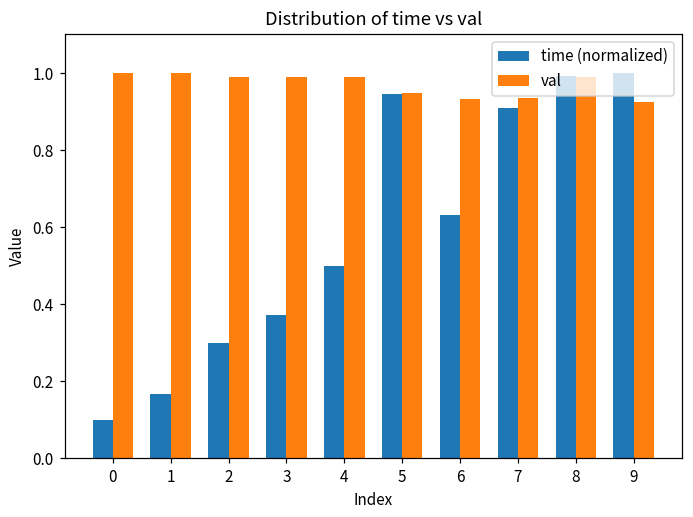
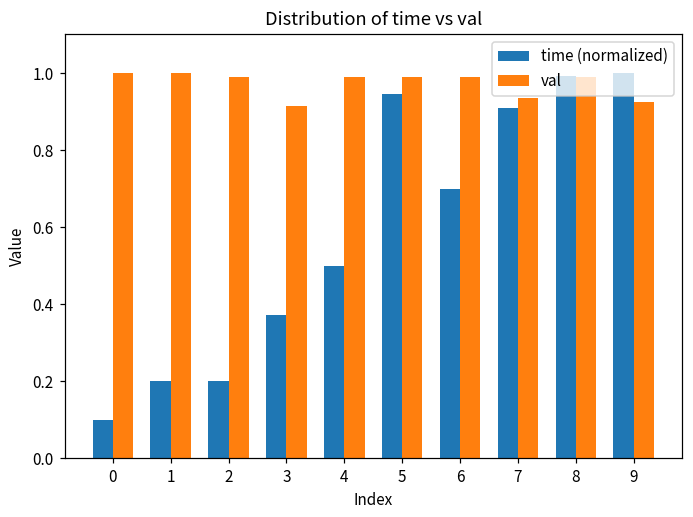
  {
    "time (normalized)": {
      "0": 0.10,
-     "1": 0.17,
-     "2": 0.30,
+     "1": 0.20,
+     "2": 0.20,
      "3": 0.37,
      "4": 0.50,
      "5": 0.95,
-     "6": 0.63,
+     "6": 0.70,
      "7": 0.91
    },
    "val": {
      "0": 1.00,
      "1": 1.00,
      "2": 0.99,
-     "3": 0.99,
+     "3": 0.91,
      "4": 0.99,
-     "5": 0.95,
-     "6": 0.93,
+     "5": 0.99,
+     "6": 0.99,
      "7": 0.94,
      "9": 0.93
    }
  }
